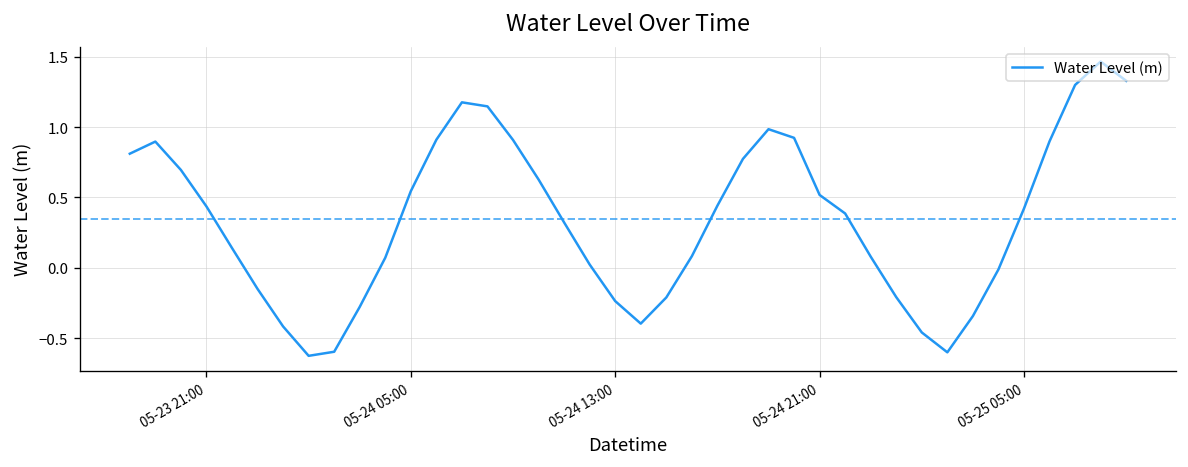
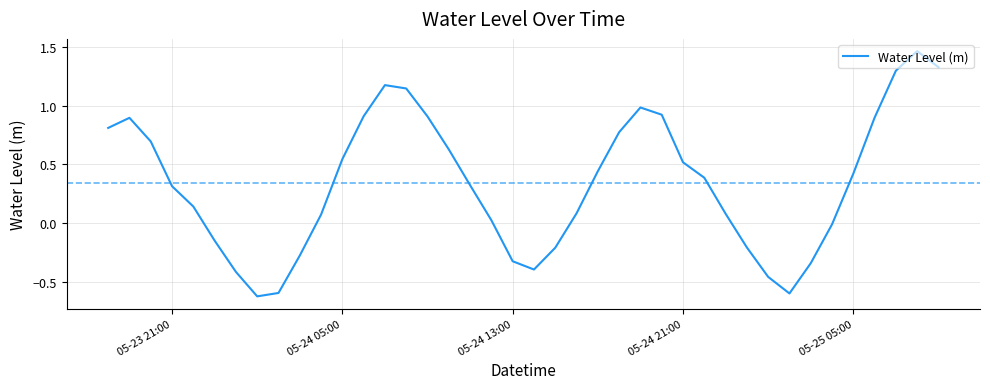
  {
-   "05-23 21:00": 0.44,
+   "05-23 21:00": 0.31,
    "05-24 05:00": 0.54,
-   "05-24 13:00": -0.24,
+   "05-24 13:00": -0.33,
    "05-24 21:00": 0.52,
    "05-25 05:00": 0.42
  }
